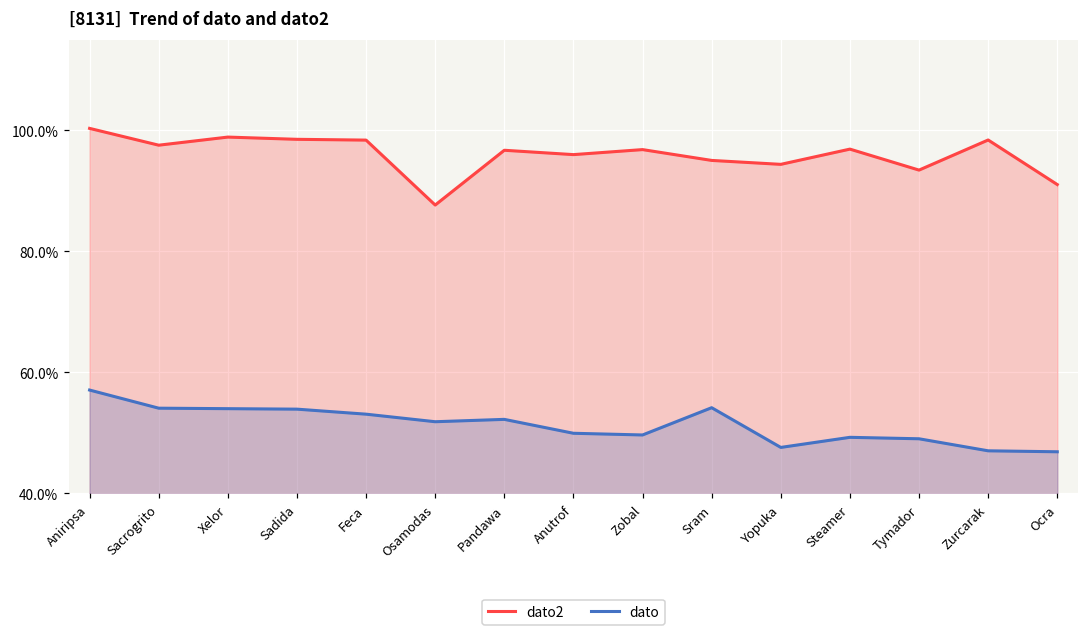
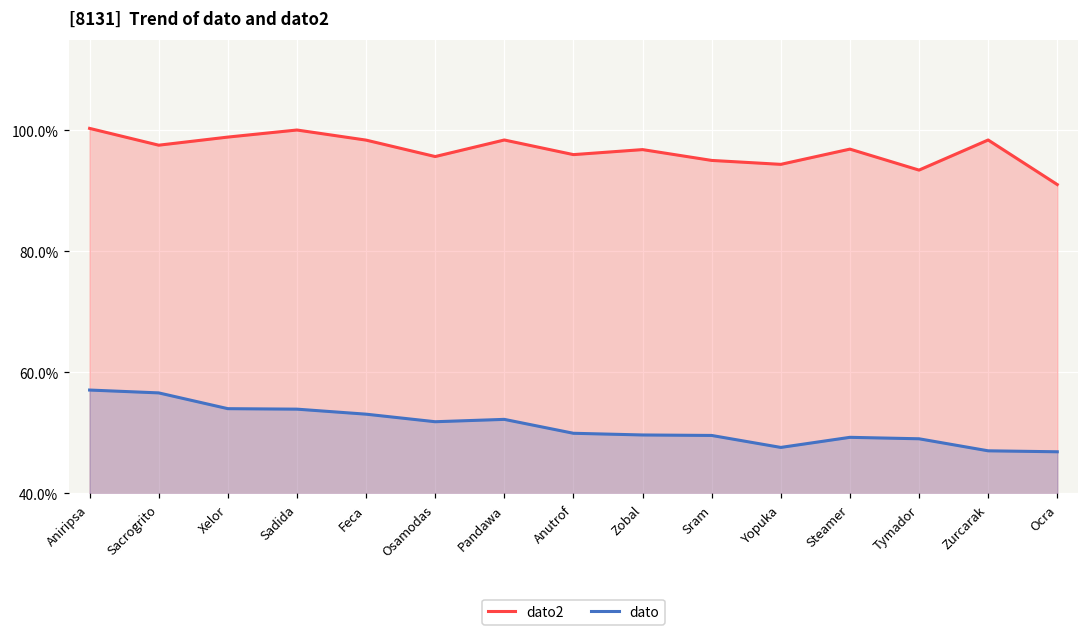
  {
    "dato2": {
      "Aniripsa": "100%",
      "Sacrogrito": "98%",
      "Xelor": "99%",
-     "Sadida": "99%",
+     "Sadida": "100%",
      "Feca": "98%",
-     "Osamodas": "88%",
-     "Pandawa": "97%",
+     "Osamodas": "96%",
+     "Pandawa": "98%",
      "Anutrof": "96%",
      "Zobal": "97%",
      "Sram": "95%",
      "Yopuka": "94%",
      "Steamer": "97%",
      "Tymador": "93%",
      "Zurcarak": "98%",
      "Ocra": "91%"
    },
    "dato": {
      "Aniripsa": "57%",
-     "Sacrogrito": "54%",
+     "Sacrogrito": "57%",
      "Xelor": "54%",
      "Sadida": "54%",
      "Feca": "53%",
      "Osamodas": "52%",
      "Pandawa": "52%",
      "Anutrof": "50%",
      "Zobal": "50%",
-     "Sram": "54%",
+     "Sram": "50%",
      "Yopuka": "48%",
      "Steamer": "49%",
      "Tymador": "49%",
      "Zurcarak": "47%",
      "Ocra": "47%"
    }
  }
